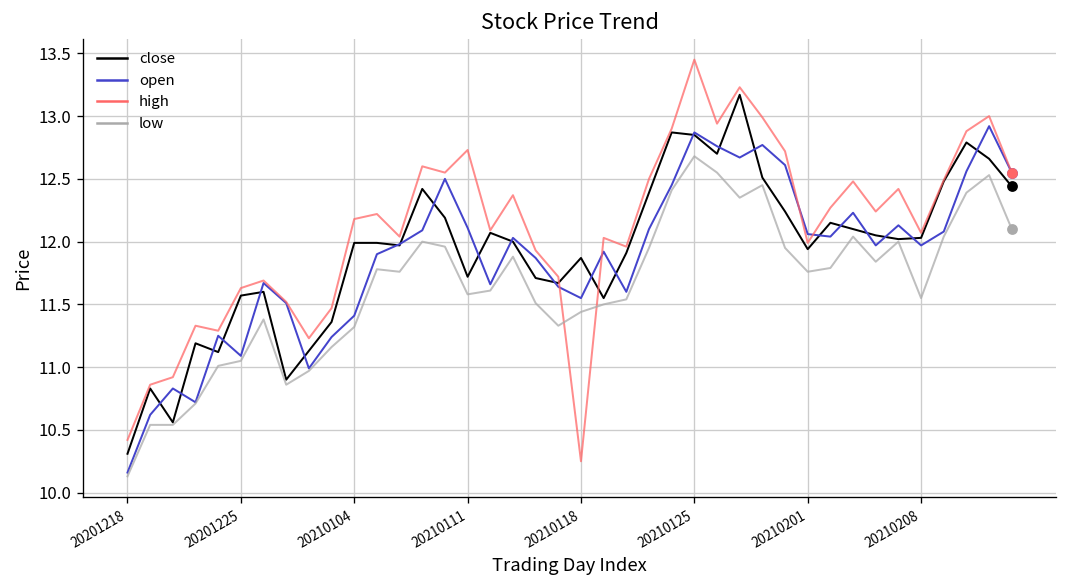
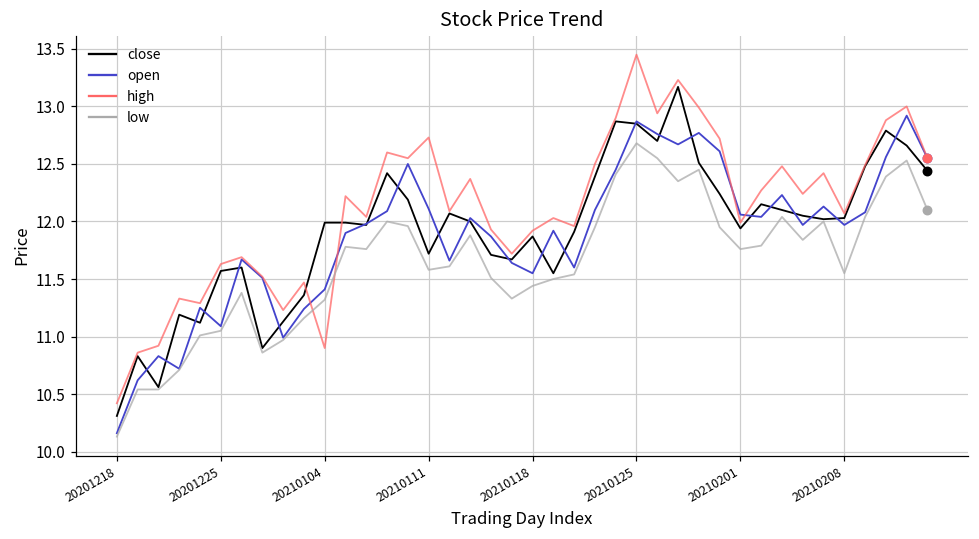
  {
    "high": {
      "20201218": 10.42,
      "20201225": 11.63,
-     "20210104": 12.18,
+     "20210104": 10.90,
      "20210111": 12.73,
-     "20210118": 10.25,
+     "20210118": 11.92,
      "20210125": 13.45,
      "20210201": 11.99,
      "20210208": 12.07
    }
  }
